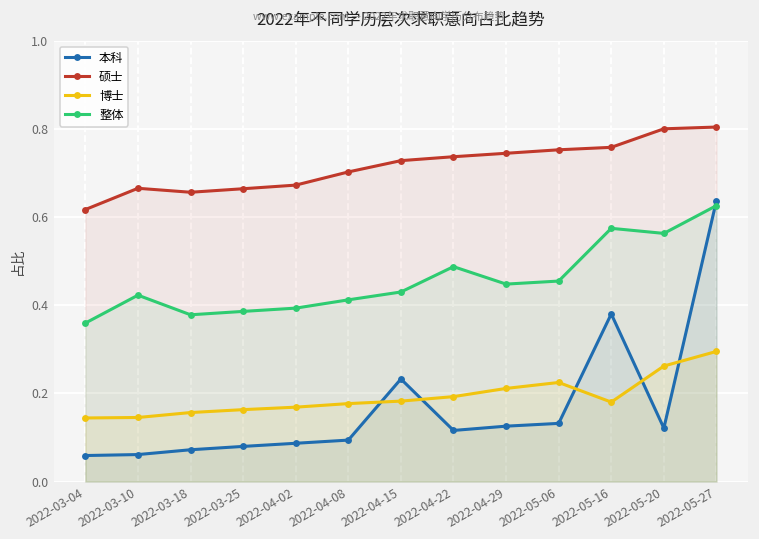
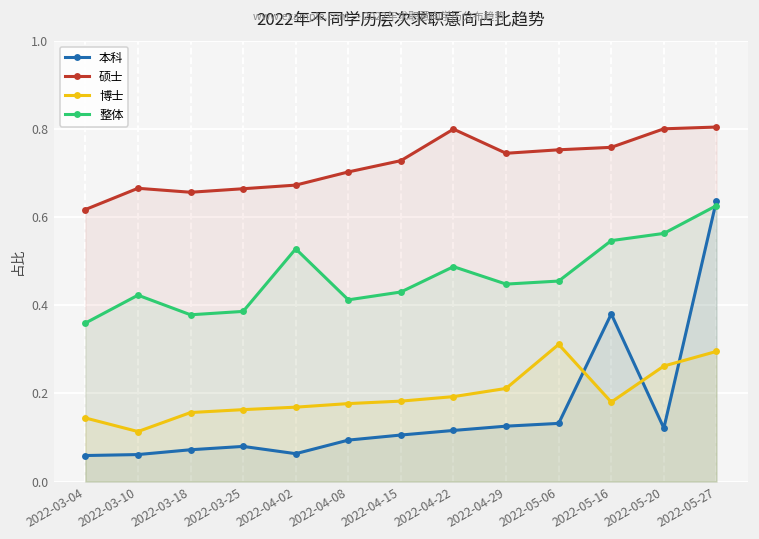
  {
    "本科": {
      "2022-03-04": 0.06,
      "2022-03-10": 0.06,
      "2022-03-18": 0.07,
      "2022-03-25": 0.08,
-     "2022-04-02": 0.09,
+     "2022-04-02": 0.06,
      "2022-04-08": 0.09,
-     "2022-04-15": 0.23,
+     "2022-04-15": 0.11,
      "2022-04-22": 0.12,
      "2022-04-29": 0.13,
      "2022-05-06": 0.13,
      "2022-05-16": 0.38,
      "2022-05-20": 0.12,
      "2022-05-27": 0.64
    },
    "硕士": {
      "2022-03-04": 0.62,
      "2022-03-10": 0.67,
      "2022-03-18": 0.66,
      "2022-03-25": 0.66,
      "2022-04-02": 0.67,
      "2022-04-08": 0.70,
      "2022-04-15": 0.73,
-     "2022-04-22": 0.74,
+     "2022-04-22": 0.80,
      "2022-04-29": 0.74,
      "2022-05-06": 0.75,
      "2022-05-16": 0.76,
      "2022-05-20": 0.80,
      "2022-05-27": 0.80
    },
    "博士": {
      "2022-03-04": 0.14,
-     "2022-03-10": 0.15,
+     "2022-03-10": 0.11,
      "2022-03-18": 0.16,
      "2022-03-25": 0.16,
      "2022-04-02": 0.17,
      "2022-04-08": 0.18,
      "2022-04-15": 0.18,
      "2022-04-22": 0.19,
      "2022-04-29": 0.21,
-     "2022-05-06": 0.22,
+     "2022-05-06": 0.31,
      "2022-05-16": 0.18,
      "2022-05-20": 0.26,
      "2022-05-27": 0.30
    },
    "整体": {
      "2022-03-04": 0.36,
      "2022-03-10": 0.42,
      "2022-03-18": 0.38,
      "2022-03-25": 0.39,
-     "2022-04-02": 0.39,
+     "2022-04-02": 0.53,
      "2022-04-08": 0.41,
      "2022-04-15": 0.43,
      "2022-04-22": 0.49,
      "2022-04-29": 0.45,
      "2022-05-06": 0.45,
-     "2022-05-16": 0.57,
+     "2022-05-16": 0.55,
      "2022-05-20": 0.56,
      "2022-05-27": 0.63
    }
  }
